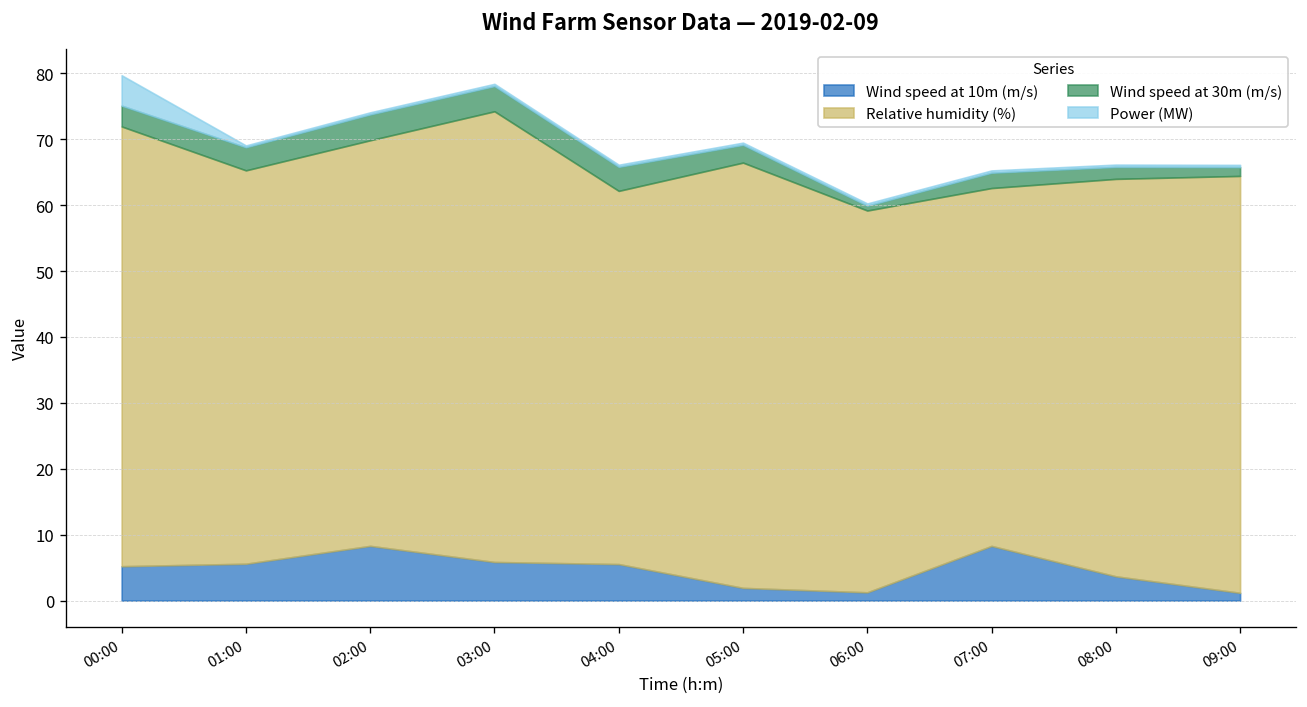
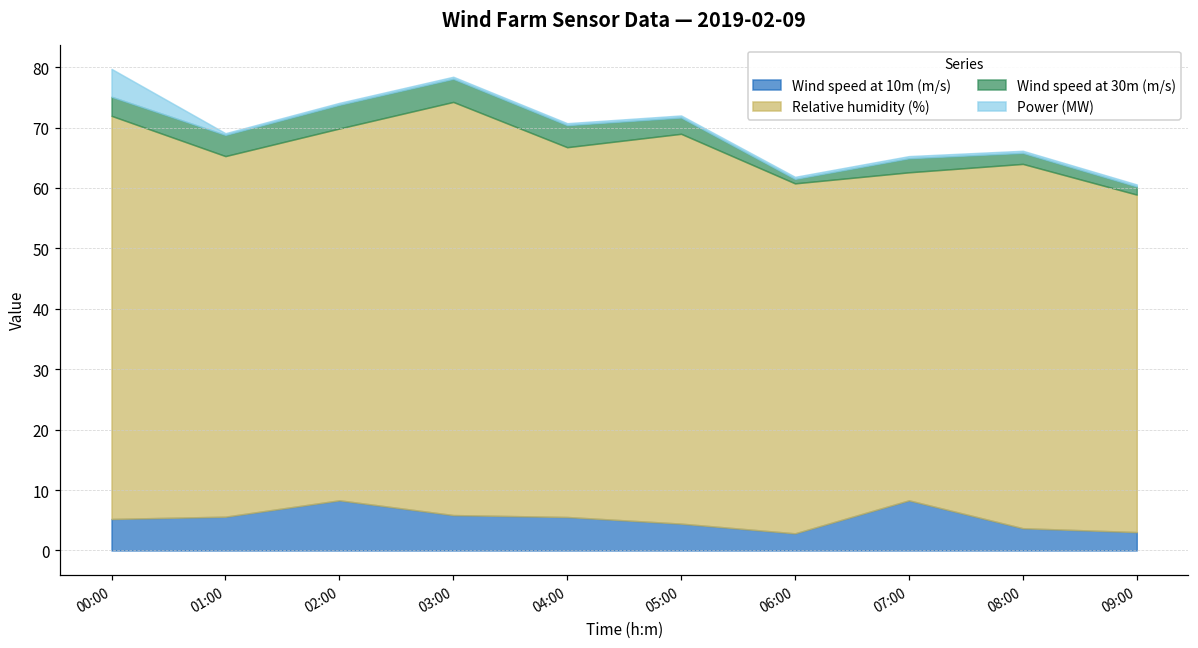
  {
    "Wind speed at 10m (m/s)": {
      "00:00": 5,
      "01:00": 6,
      "02:00": 8,
      "03:00": 6,
      "04:00": 6,
-     "05:00": 2,
-     "06:00": 1,
+     "05:00": 4,
+     "06:00": 3,
      "07:00": 8,
      "08:00": 4,
-     "09:00": 1
+     "09:00": 3
    },
    "Relative humidity (%)": {
      "00:00": 67,
      "01:00": 60,
      "02:00": 62,
      "03:00": 68,
-     "04:00": 57,
+     "04:00": 61,
      "05:00": 65,
      "06:00": 58,
      "07:00": 54,
      "08:00": 60,
-     "09:00": 63
+     "09:00": 56
    },
    "Wind speed at 30m (m/s)": {
      "00:00": 3
    },
    "Power (MW)": {
      "00:00": 5
    }
  }
